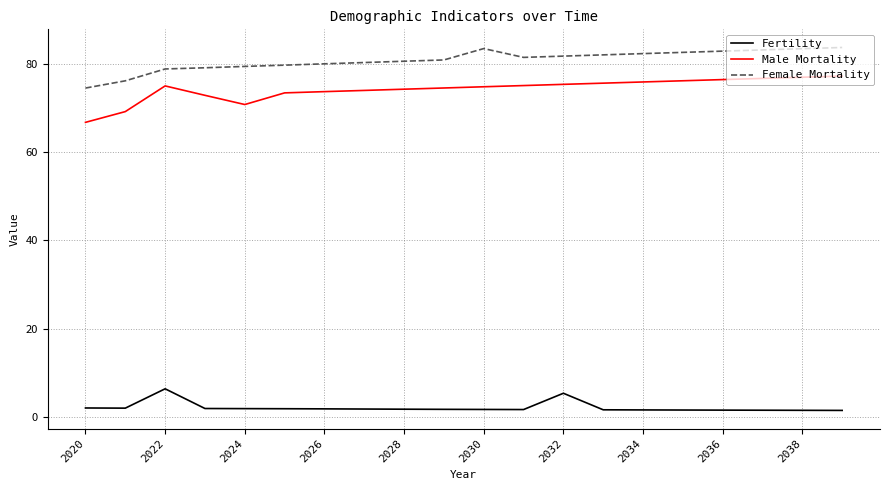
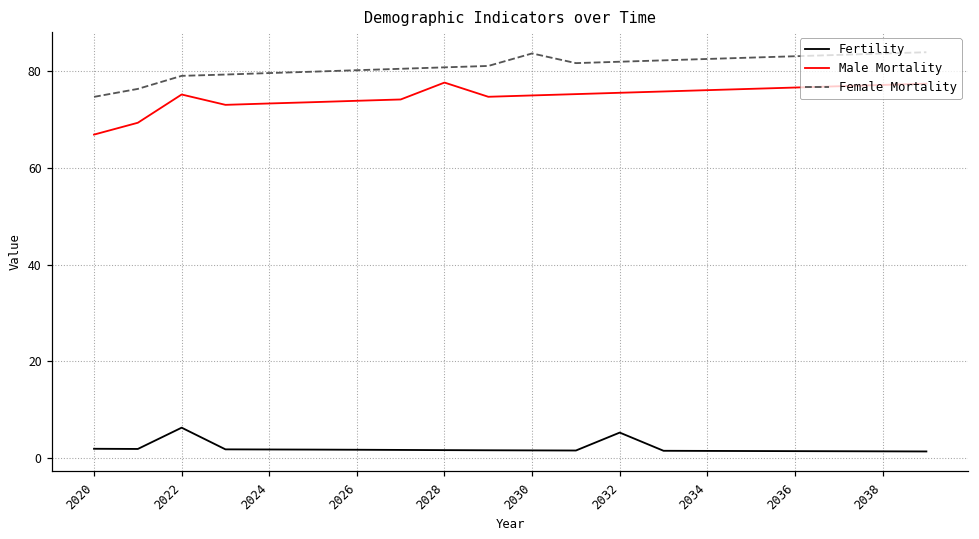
  {
    "Fertility": {
      "2020": 2,
      "2022": 6,
      "2024": 2,
      "2026": 2,
      "2028": 2,
      "2030": 2,
      "2032": 5,
      "2034": 2,
      "2036": 1,
      "2038": 1
    },
    "Male Mortality": {
      "2020": 67,
      "2022": 75,
-     "2024": 71,
+     "2024": 73,
      "2026": 74,
-     "2028": 74,
+     "2028": 78,
      "2030": 75,
      "2032": 75,
      "2034": 76,
      "2036": 77
    },
    "Female Mortality": {
      "2020": 75,
      "2022": 79,
      "2024": 80,
      "2026": 80,
      "2028": 81,
      "2030": 84,
      "2032": 82,
      "2034": 82,
      "2036": 83
    }
  }
